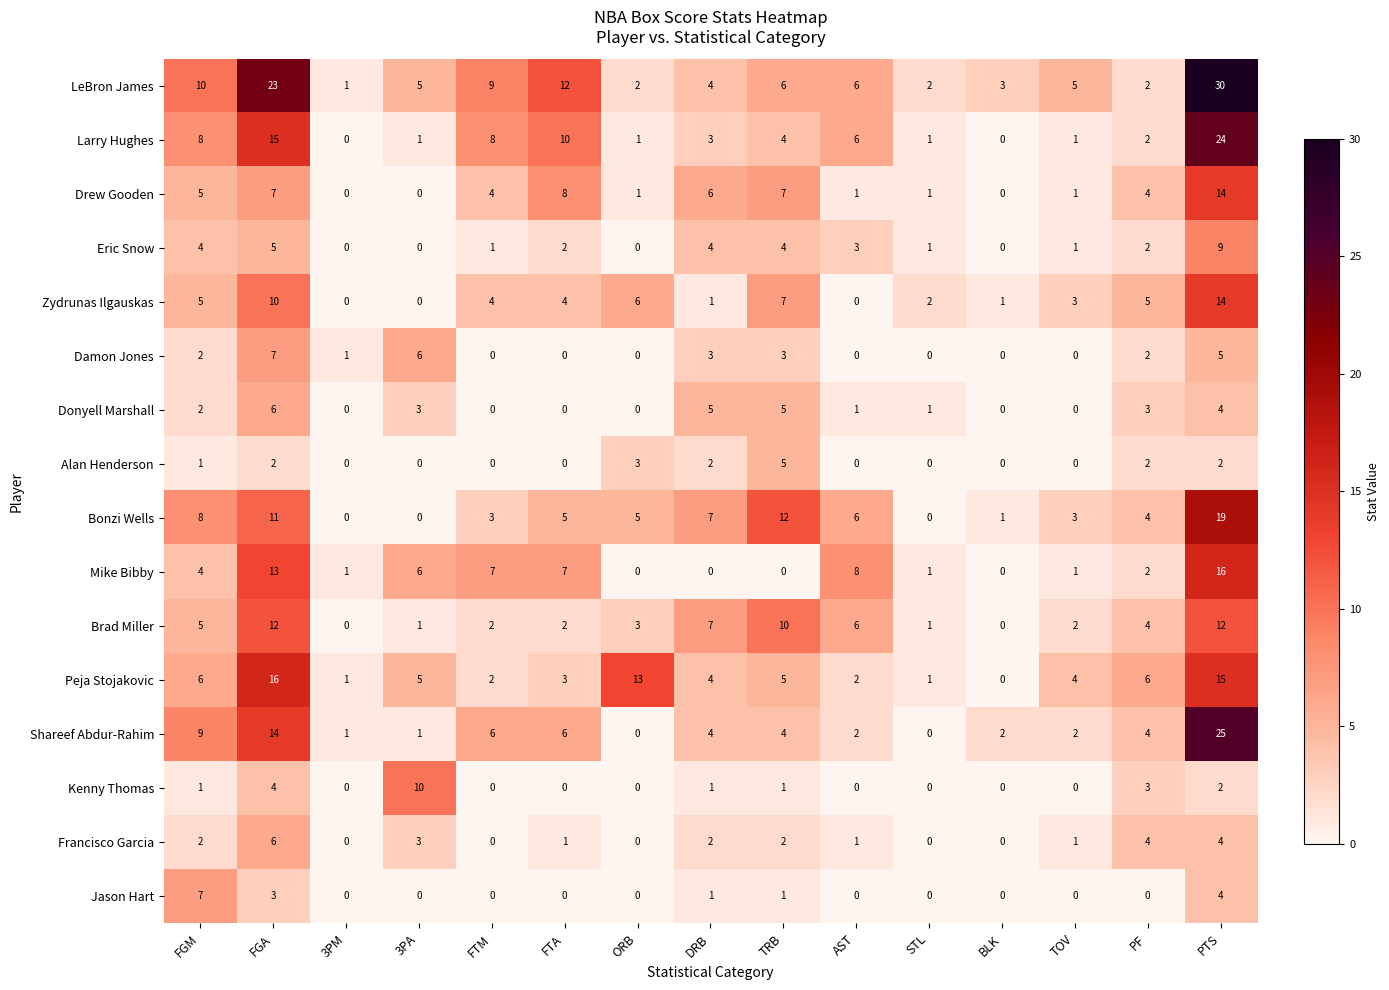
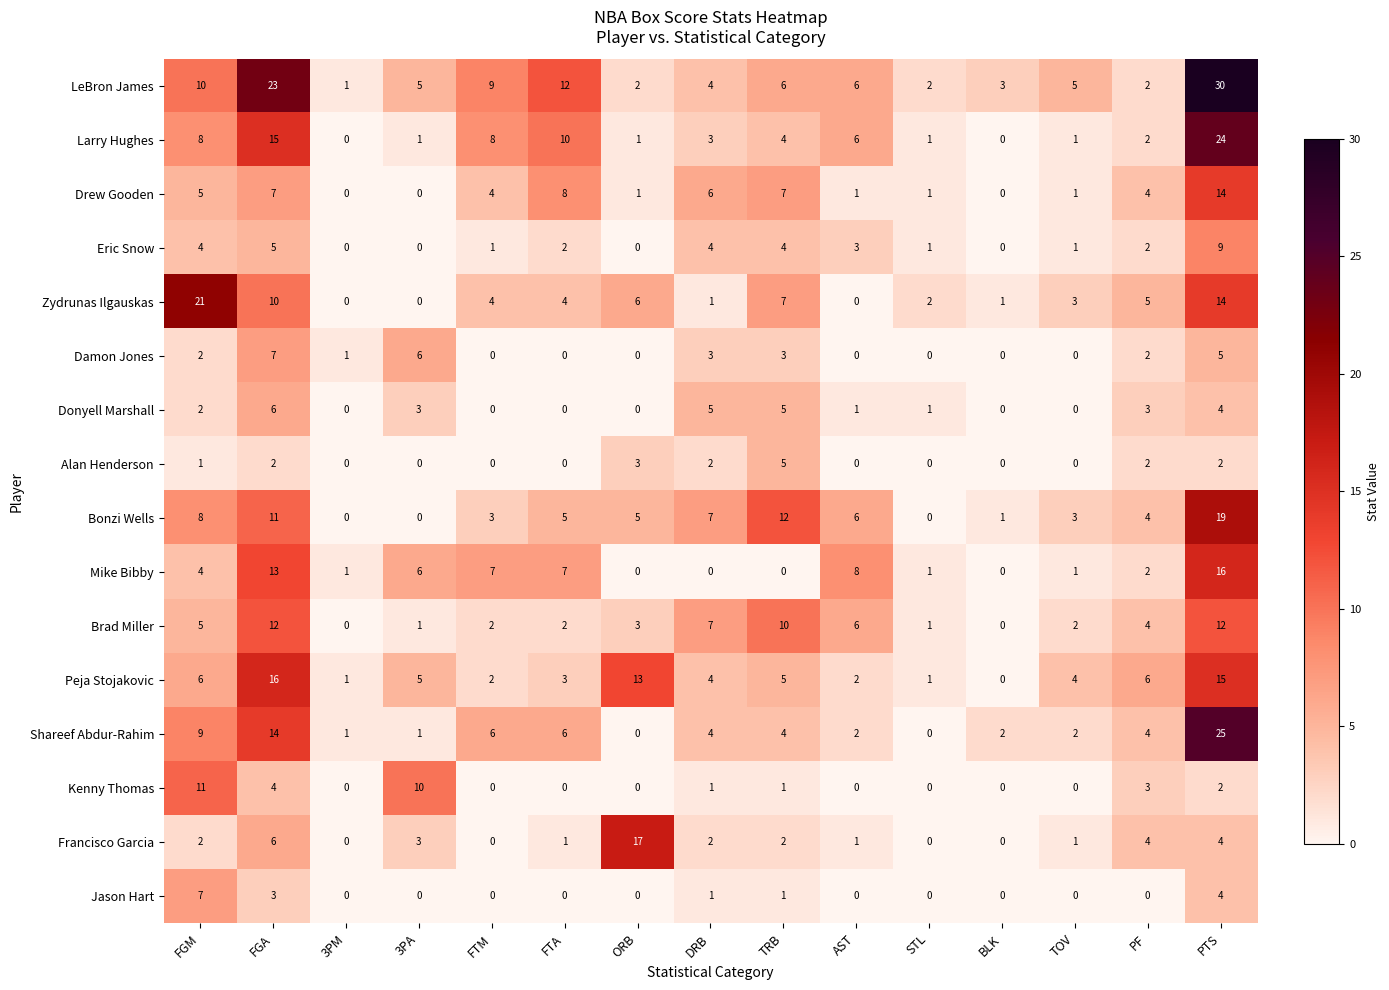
  {
    "Zydrunas Ilgauskas": {
-     "FGM": 5,
+     "FGM": 21,
      "FGA": 10,
      "3PM": 0,
      "3PA": 0,
      "FTM": 4,
      "FTA": 4,
      "ORB": 6,
      "DRB": 1,
      "TRB": 7,
      "AST": 0,
      "STL": 2,
      "BLK": 1,
      "TOV": 3,
      "PF": 5,
      "PTS": 14
    },
    "Kenny Thomas": {
-     "FGM": 1,
+     "FGM": 11,
      "FGA": 4,
      "3PM": 0,
      "3PA": 10,
      "FTM": 0,
      "FTA": 0,
      "ORB": 0,
      "DRB": 1,
      "TRB": 1,
      "AST": 0,
      "STL": 0,
      "BLK": 0,
      "TOV": 0,
      "PF": 3,
      "PTS": 2
    },
    "Francisco Garcia": {
      "FGM": 2,
      "FGA": 6,
      "3PM": 0,
      "3PA": 3,
      "FTM": 0,
      "FTA": 1,
-     "ORB": 0,
+     "ORB": 17,
      "DRB": 2,
      "TRB": 2,
      "AST": 1,
      "STL": 0,
      "BLK": 0,
      "TOV": 1,
      "PF": 4,
      "PTS": 4
    }
  }
